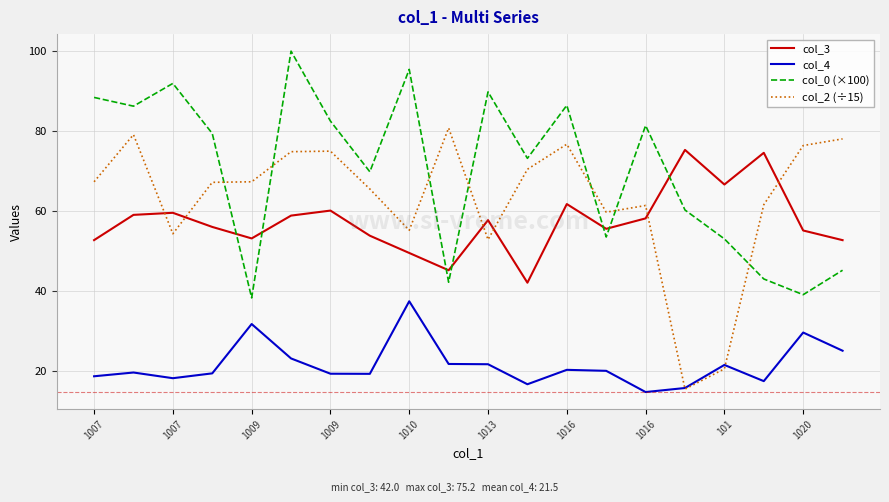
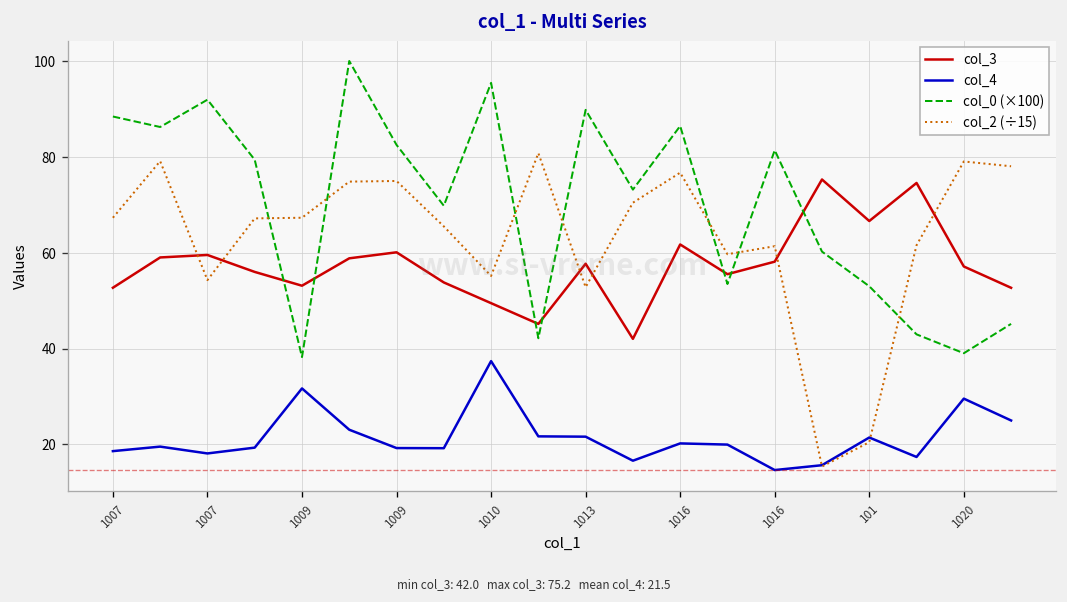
  {
    "col_3": {
      "1010": 49,
      "1013": 58,
      "101": 67,
-     "1020": 55
+     "1020": 57
    },
    "col_4": {
      "1010": 37,
      "1013": 22,
      "101": 21,
      "1020": 30
    },
    "col_0 (×100)": {
      "1010": 95,
      "1013": 90,
      "101": 53,
      "1020": 39
    },
    "col_2 (÷15)": {
      "1010": 55,
      "1013": 53,
      "101": 20,
-     "1020": 76
+     "1020": 79
    }
  }
